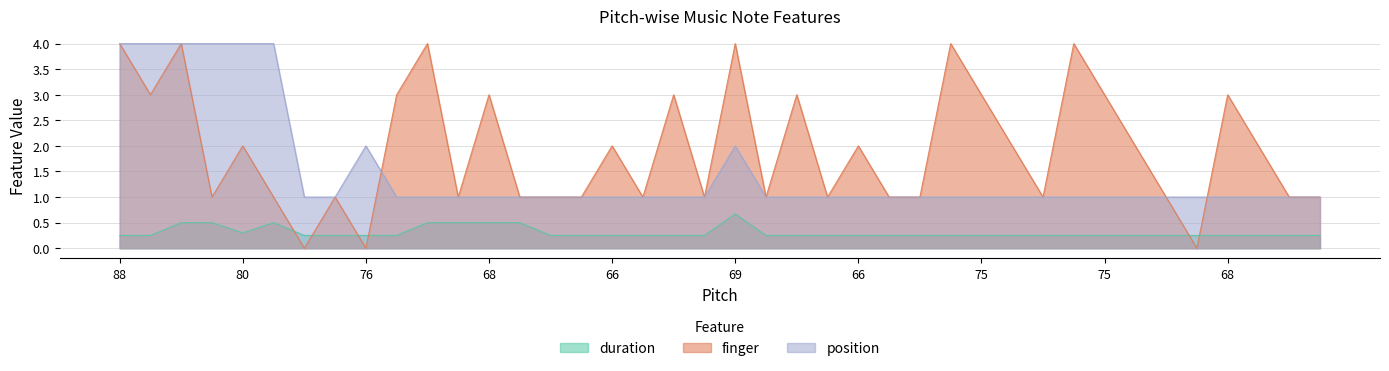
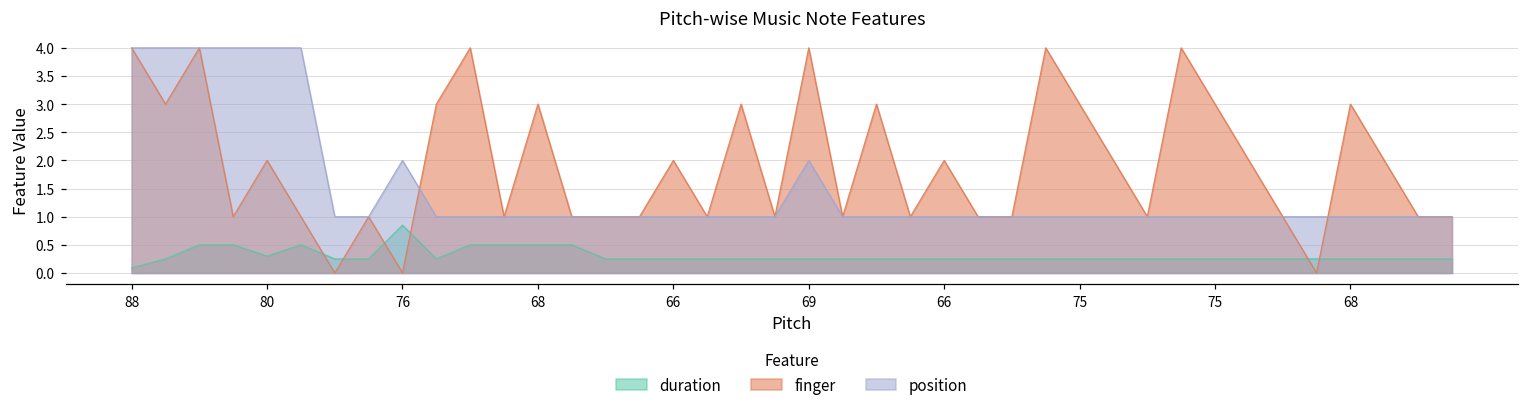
  {
    "duration": {
-     "88": 0.3,
+     "88": 0.1,
      "80": 0.3,
-     "76": 0.3,
-     "69": 0.7
+     "76": 0.9,
+     "69": 0.3
    },
    "finger": {
      "80": 2.0,
      "76": 0.0,
      "69": 4.0
    },
    "position": {
      "80": 4.0,
      "76": 2.0,
      "69": 2.0
    }
  }
